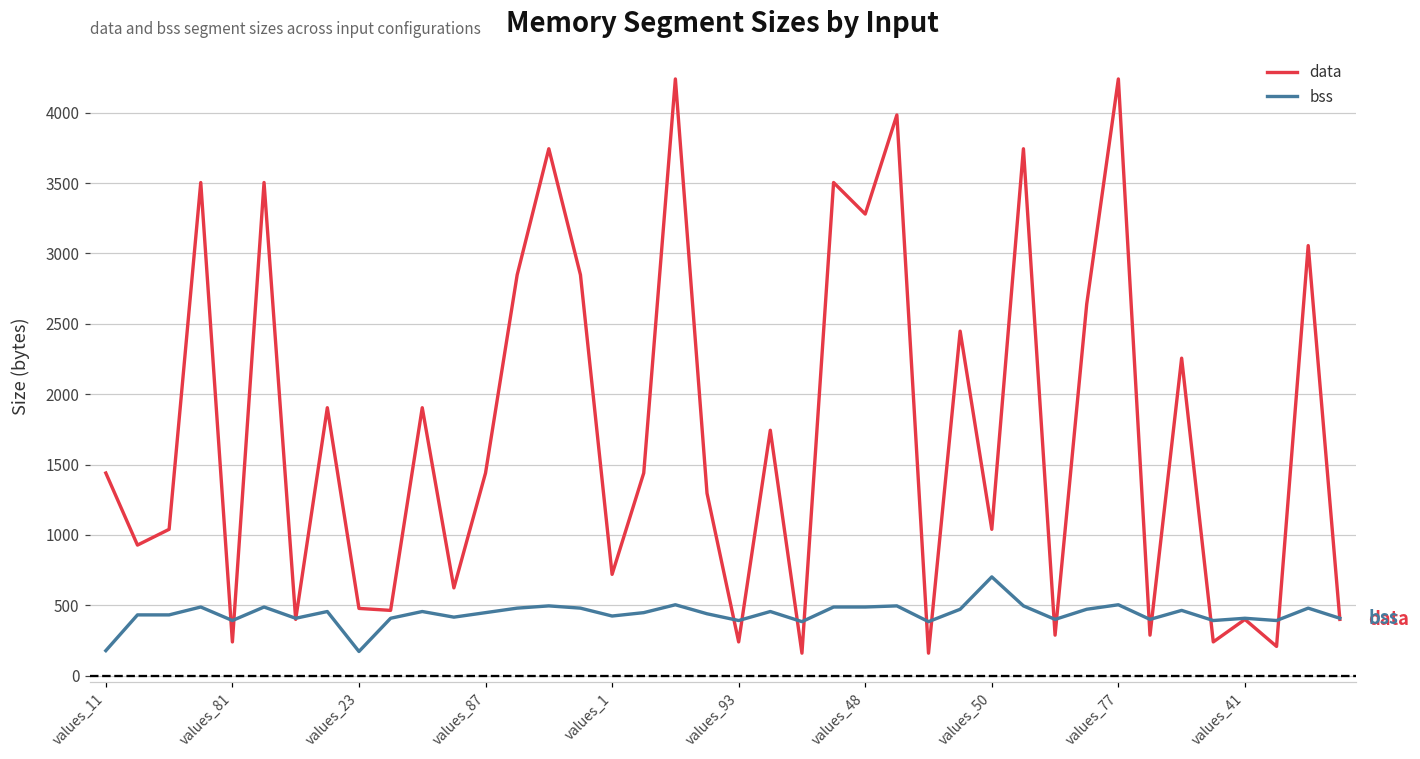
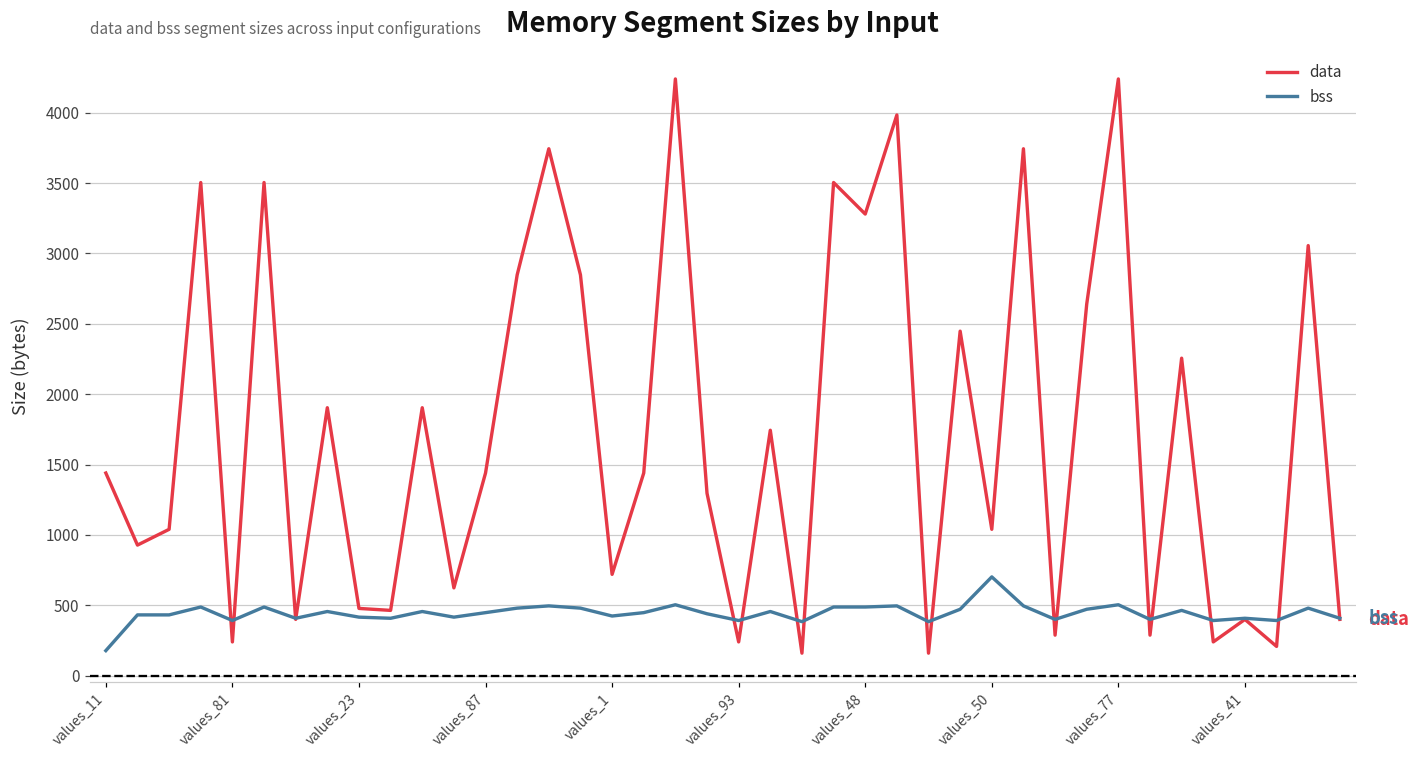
  {
    "data": {
      "values_11": 1440,
      "values_81": 240,
      "values_23": 480,
      "values_87": 1440,
      "values_1": 720,
      "values_93": 240,
      "values_48": 3280,
      "values_50": 1040,
      "values_77": 4240
    },
    "bss": {
      "values_11": 180,
      "values_81": 390,
-     "values_23": 170,
+     "values_23": 420,
      "values_87": 450,
      "values_1": 420,
      "values_93": 390,
      "values_48": 490,
      "values_50": 700,
      "values_77": 500
    }
  }
